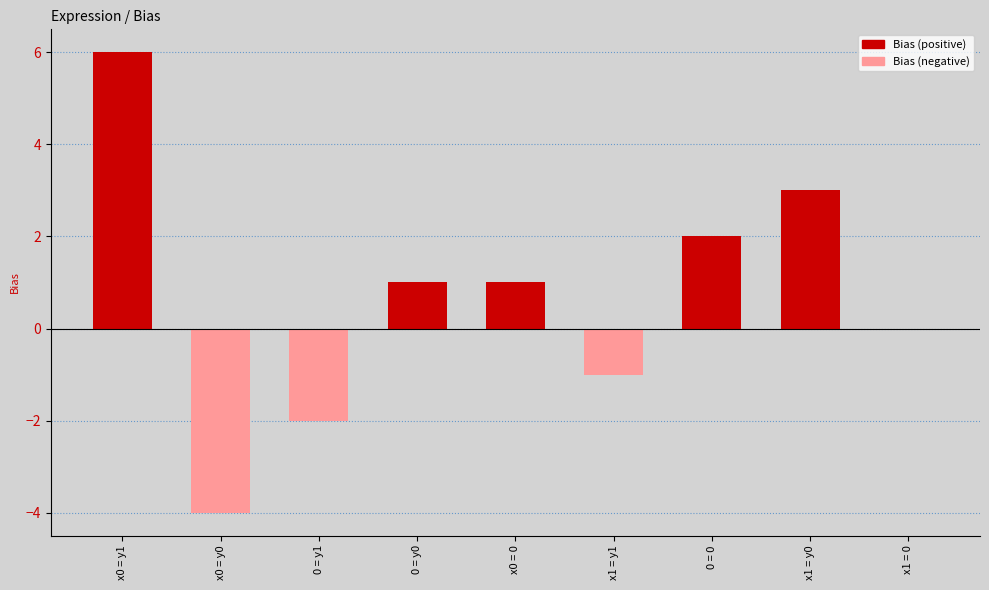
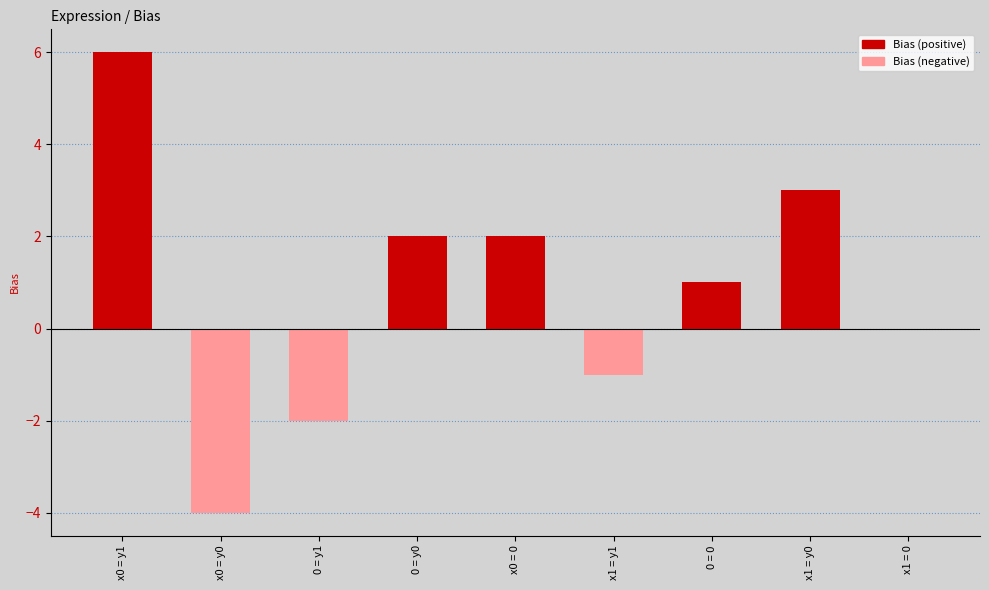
  {
    "x0 = y1": 6,
    "x0 = y0": -4,
    "0 = y1": -2,
-   "0 = y0": 1,
-   "x0 = 0": 1,
+   "0 = y0": 2,
+   "x0 = 0": 2,
    "x1 = y1": -1,
-   "0 = 0": 2,
+   "0 = 0": 1,
    "x1 = y0": 3,
    "x1 = 0": 0
  }
